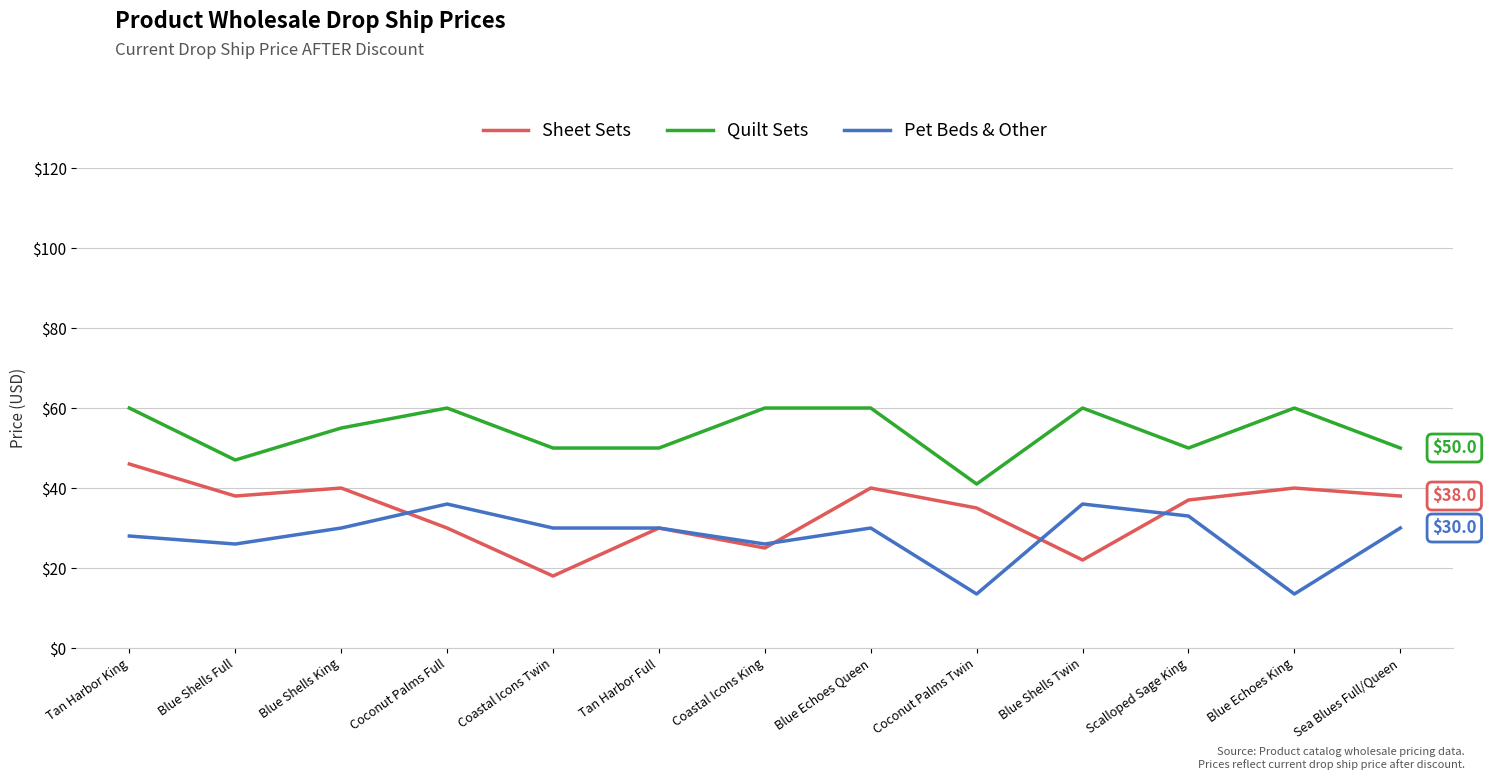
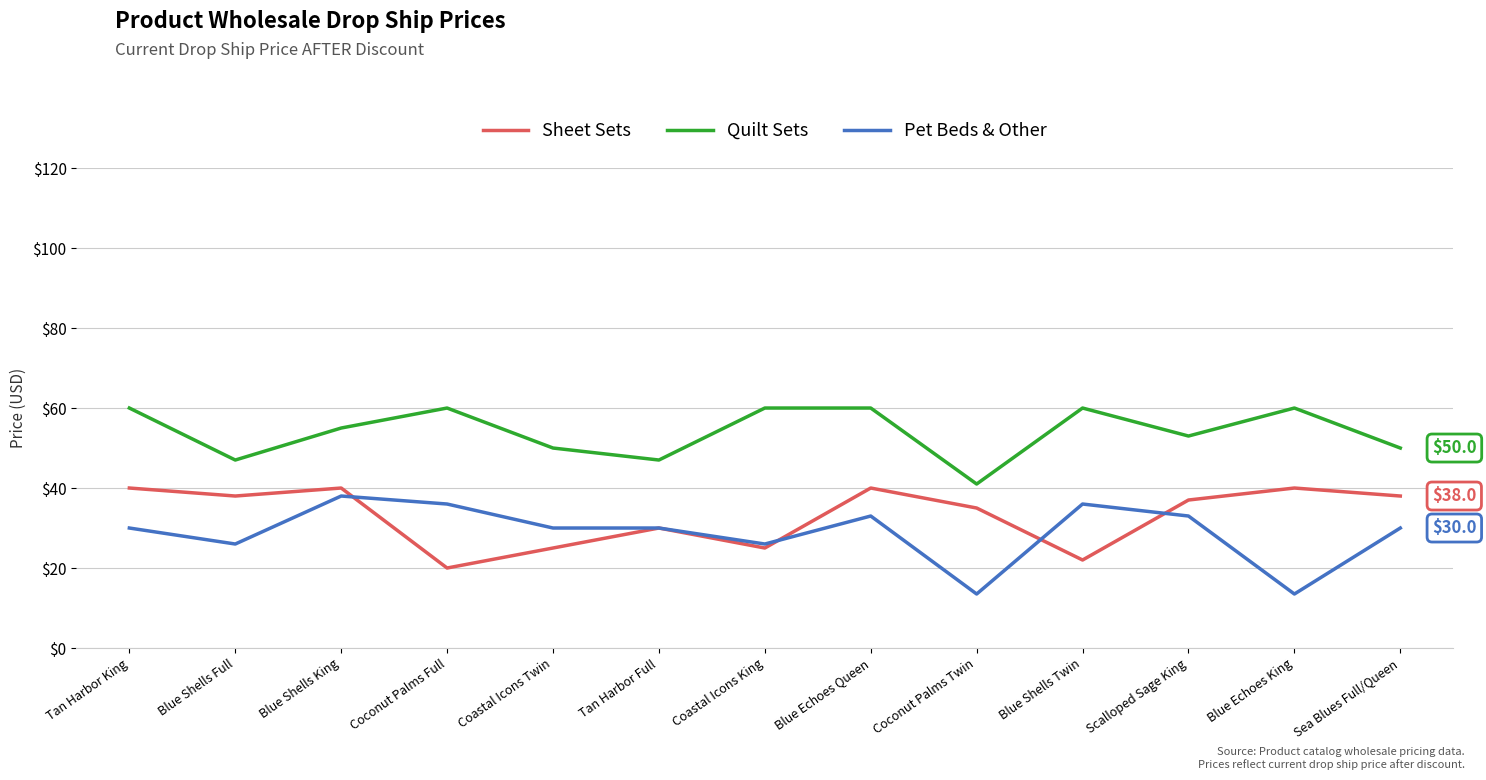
  {
    "Sheet Sets": {
-     "Tan Harbor King": "$46",
+     "Tan Harbor King": "$40",
      "Blue Shells Full": "$38",
      "Blue Shells King": "$40",
-     "Coconut Palms Full": "$30",
-     "Coastal Icons Twin": "$18",
+     "Coconut Palms Full": "$20",
+     "Coastal Icons Twin": "$25",
      "Coastal Icons King": "$25",
      "Blue Echoes Queen": "$40",
      "Coconut Palms Twin": "$35",
      "Blue Shells Twin": "$22",
      "Scalloped Sage King": "$37",
      "Blue Echoes King": "$40",
      "Sea Blues Full/Queen": "$38"
    },
    "Quilt Sets": {
      "Tan Harbor King": "$60",
      "Blue Shells Full": "$47",
      "Blue Shells King": "$55",
      "Coconut Palms Full": "$60",
      "Coastal Icons Twin": "$50",
-     "Tan Harbor Full": "$50",
+     "Tan Harbor Full": "$47",
      "Coastal Icons King": "$60",
      "Blue Echoes Queen": "$60",
      "Coconut Palms Twin": "$41",
      "Blue Shells Twin": "$60",
-     "Scalloped Sage King": "$50",
+     "Scalloped Sage King": "$53",
      "Blue Echoes King": "$60",
      "Sea Blues Full/Queen": "$50"
    },
    "Pet Beds & Other": {
-     "Tan Harbor King": "$28",
+     "Tan Harbor King": "$30",
      "Blue Shells Full": "$26",
-     "Blue Shells King": "$30",
+     "Blue Shells King": "$38",
      "Coconut Palms Full": "$36",
      "Coastal Icons Twin": "$30",
      "Coastal Icons King": "$26",
-     "Blue Echoes Queen": "$30",
+     "Blue Echoes Queen": "$33",
      "Coconut Palms Twin": "$14",
      "Blue Shells Twin": "$36",
      "Scalloped Sage King": "$33",
      "Blue Echoes King": "$14",
      "Sea Blues Full/Queen": "$30"
    }
  }
